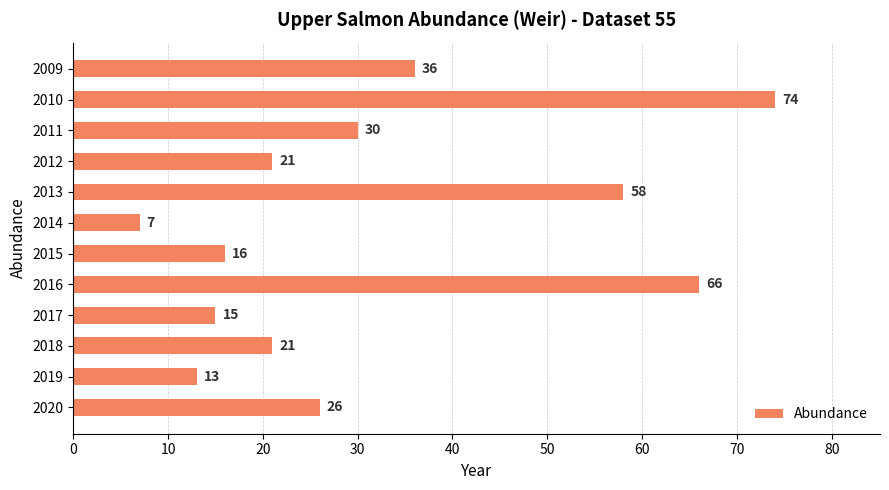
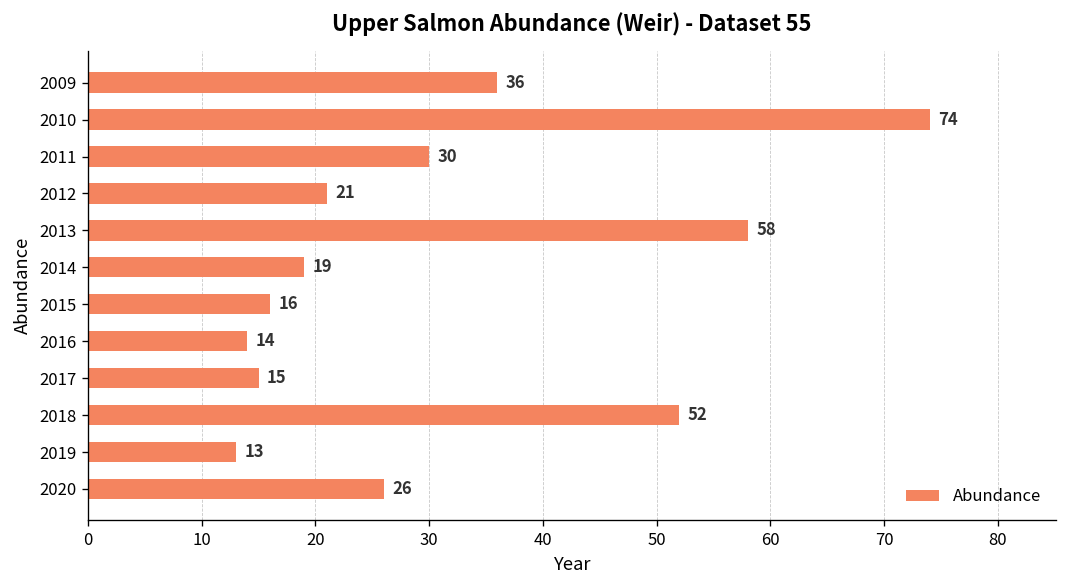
  {
    "2009": 36,
    "2010": 74,
    "2011": 30,
    "2012": 21,
    "2013": 58,
-   "2014": 7,
+   "2014": 19,
    "2015": 16,
-   "2016": 66,
+   "2016": 14,
    "2017": 15,
-   "2018": 21,
+   "2018": 52,
    "2019": 13,
    "2020": 26
  }
